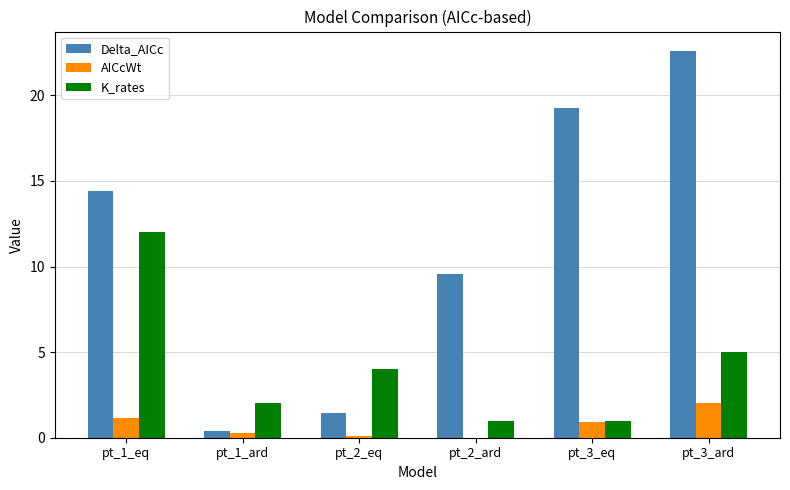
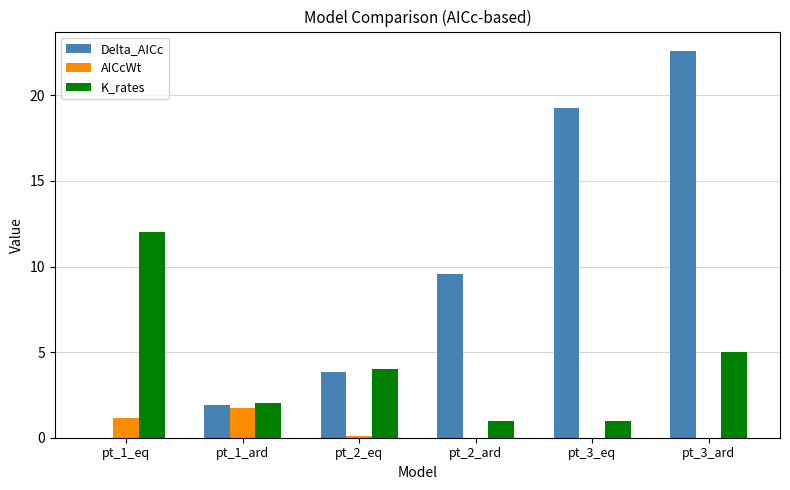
  {
    "Delta_AICc": {
-     "pt_1_eq": 14.4,
-     "pt_1_ard": 0.4,
-     "pt_2_eq": 1.5,
+     "pt_1_eq": 0.0,
+     "pt_1_ard": 1.9,
+     "pt_2_eq": 3.8,
      "pt_2_ard": 9.5,
      "pt_3_eq": 19.3,
      "pt_3_ard": 22.6
    },
    "AICcWt": {
      "pt_1_eq": 1.2,
-     "pt_1_ard": 0.2,
-     "pt_3_eq": 0.9,
-     "pt_3_ard": 2
+     "pt_1_ard": 1.7,
+     "pt_3_eq": 0.0,
+     "pt_3_ard": 0
    },
    "K_rates": {
      "pt_1_eq": 12.0,
      "pt_1_ard": 2.0,
      "pt_2_eq": 4.0,
      "pt_2_ard": 1.0,
      "pt_3_eq": 1.0,
      "pt_3_ard": 5.0
    }
  }
